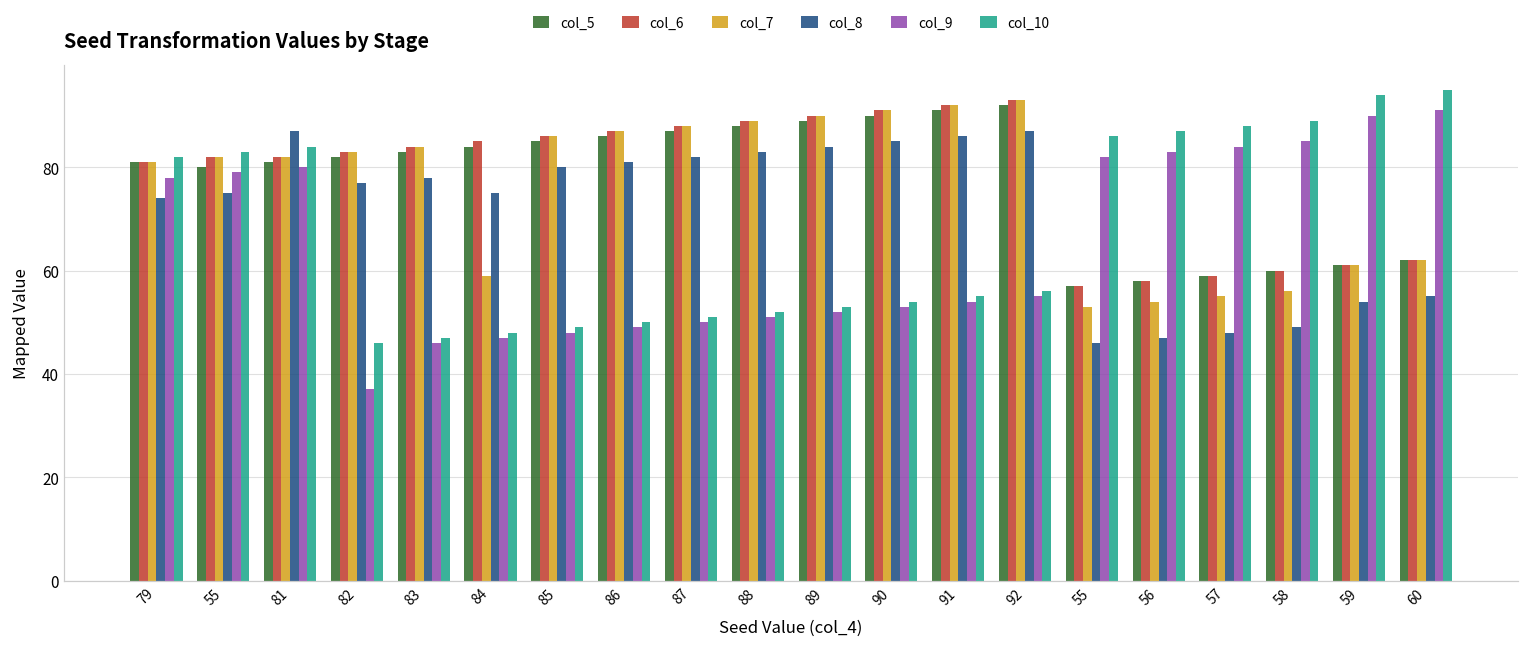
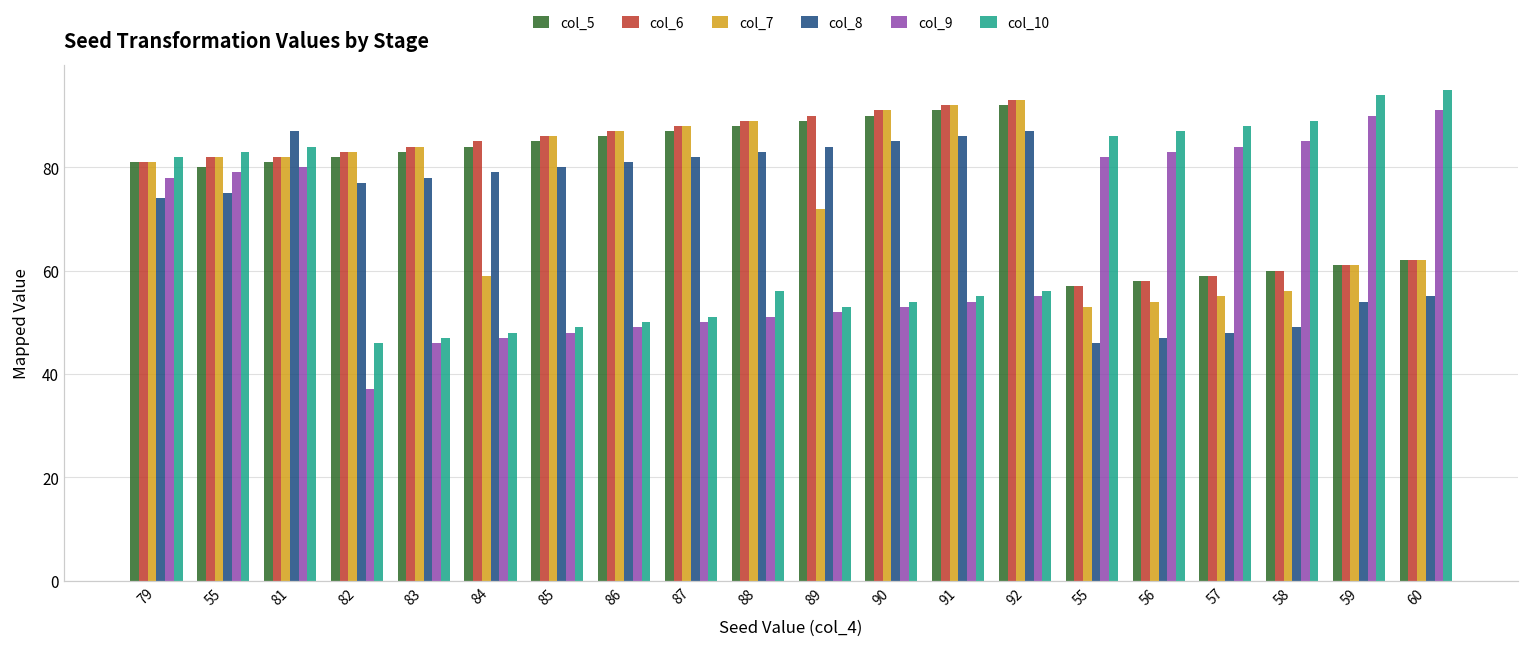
  {
    "col_5": {
      "79": 81,
      "81": 81,
      "82": 82,
      "83": 83,
      "84": 84,
      "85": 85,
      "86": 86,
      "87": 87,
      "88": 88,
      "89": 89,
      "90": 90,
      "91": 91,
      "92": 92,
      "56": 58,
      "57": 59,
      "58": 60,
      "59": 61,
      "60": 62
    },
    "col_6": {
      "79": 81,
      "81": 82,
      "82": 83,
      "83": 84,
      "84": 85,
      "85": 86,
      "86": 87,
      "87": 88,
      "88": 89,
      "89": 90,
      "90": 91,
      "91": 92,
      "92": 93,
      "56": 58,
      "57": 59,
      "58": 60,
      "59": 61,
      "60": 62
    },
    "col_7": {
      "79": 81,
      "81": 82,
      "82": 83,
      "83": 84,
      "84": 59,
      "85": 86,
      "86": 87,
      "87": 88,
      "88": 89,
-     "89": 90,
+     "89": 72,
      "90": 91,
      "91": 92,
      "92": 93,
      "56": 54,
      "57": 55,
      "58": 56,
      "59": 61,
      "60": 62
    },
    "col_8": {
      "79": 74,
      "81": 87,
      "82": 77,
      "83": 78,
-     "84": 75,
+     "84": 79,
      "85": 80,
      "86": 81,
      "87": 82,
      "88": 83,
      "89": 84,
      "90": 85,
      "91": 86,
      "92": 87,
      "56": 47,
      "57": 48,
      "58": 49,
      "59": 54,
      "60": 55
    },
    "col_9": {
      "79": 78,
      "81": 80,
      "82": 37,
      "83": 46,
      "84": 47,
      "85": 48,
      "86": 49,
      "87": 50,
      "88": 51,
      "89": 52,
      "90": 53,
      "91": 54,
      "92": 55,
      "56": 83,
      "57": 84,
      "58": 85,
      "59": 90,
      "60": 91
    },
    "col_10": {
      "79": 82,
      "81": 84,
      "82": 46,
      "83": 47,
      "84": 48,
      "85": 49,
      "86": 50,
      "87": 51,
-     "88": 52,
+     "88": 56,
      "89": 53,
      "90": 54,
      "91": 55,
      "92": 56,
      "56": 87,
      "57": 88,
      "58": 89,
      "59": 94,
      "60": 95
    }
  }
